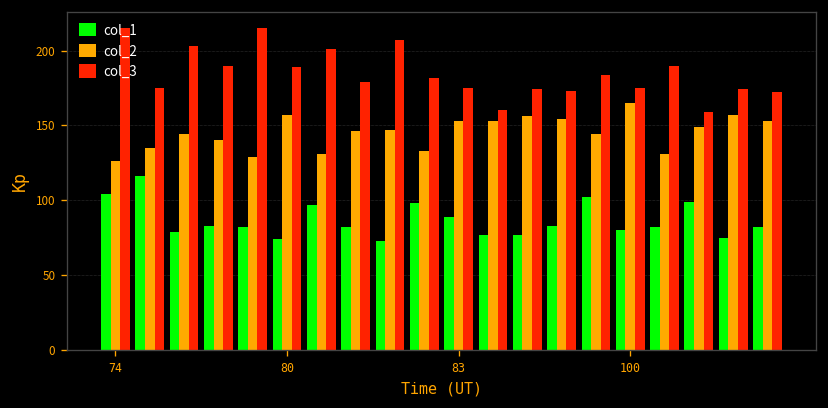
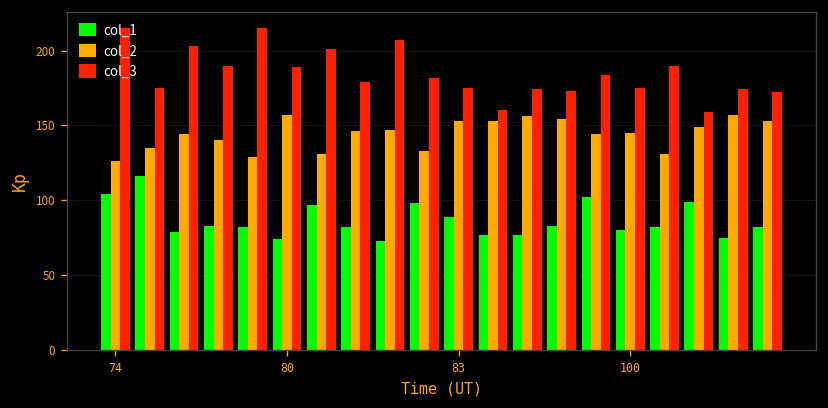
  {
    "col_2": {
      "74": 126,
      "80": 157,
      "83": 153,
-     "100": 165
+     "100": 145
    }
  }
